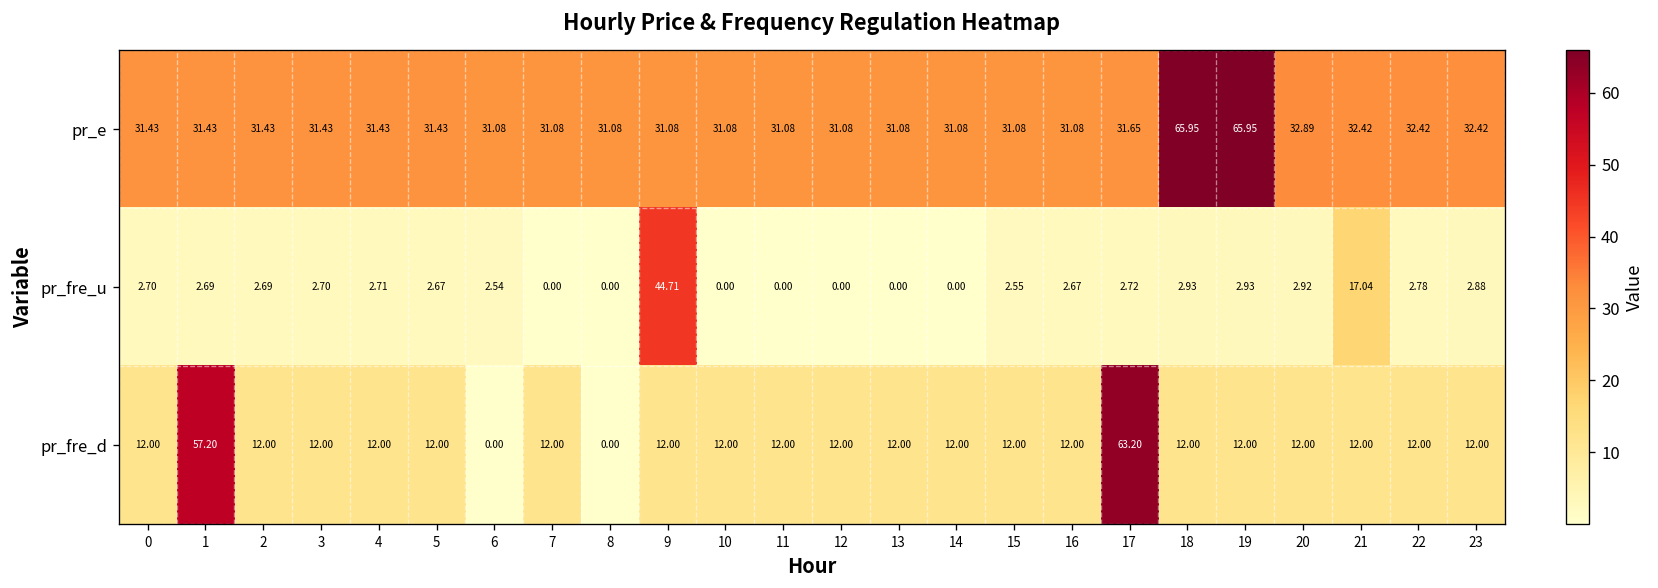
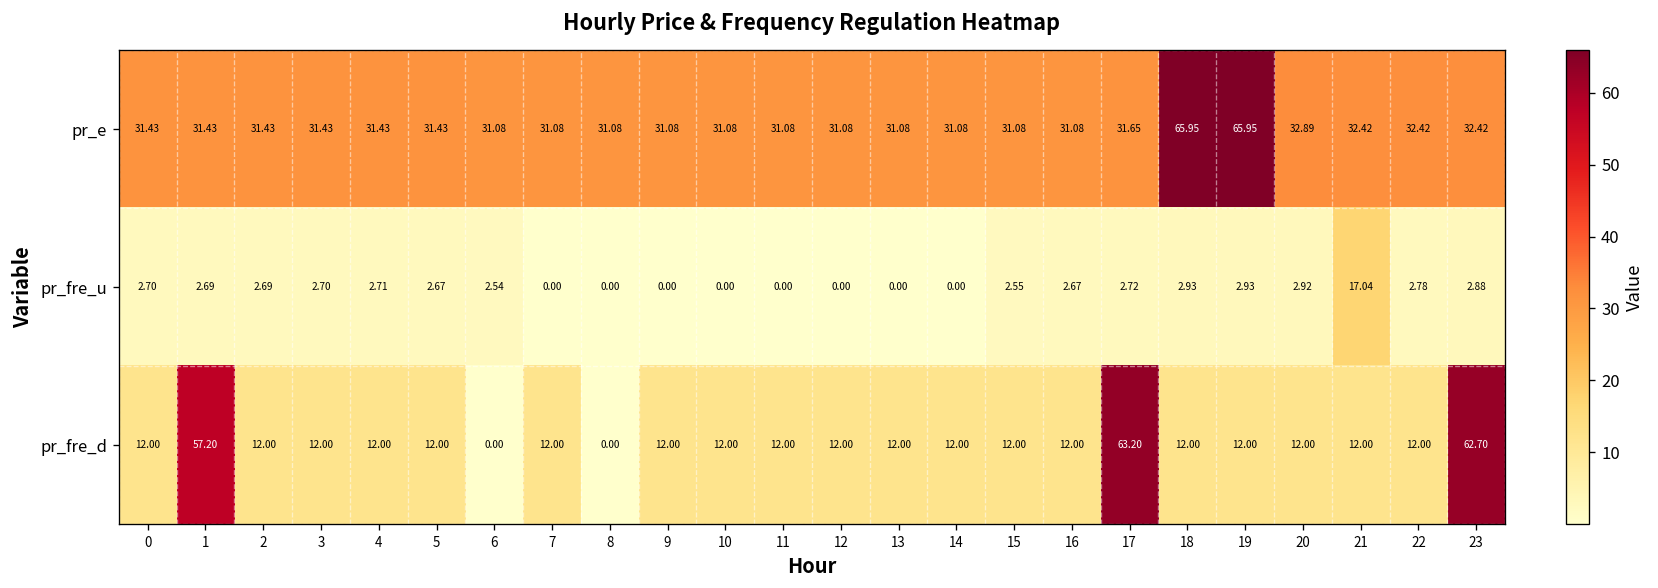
  {
    "pr_e": {
      "0": 31.43,
      "1": 31.43,
      "2": 31.43,
      "3": 31.43,
      "4": 31.43,
      "5": 31.43,
      "6": 31.08,
      "7": 31.08,
      "8": 31.08,
      "9": 31.08,
      "10": 31.08,
      "11": 31.08,
      "12": 31.08,
      "13": 31.08,
      "14": 31.08,
      "15": 31.08,
      "16": 31.08,
      "17": 31.65,
      "18": 65.95,
      "19": 65.95,
      "20": 32.89,
      "21": 32.42,
      "22": 32.42,
      "23": 32.42
    },
    "pr_fre_u": {
      "0": 2.70,
      "1": 2.69,
      "2": 2.69,
      "3": 2.70,
      "4": 2.71,
      "5": 2.67,
      "6": 2.54,
      "7": 0.00,
      "8": 0.00,
-     "9": 44.71,
+     "9": 0.00,
      "10": 0.00,
      "11": 0.00,
      "12": 0.00,
      "13": 0.00,
      "14": 0.00,
      "15": 2.55,
      "16": 2.67,
      "17": 2.72,
      "18": 2.93,
      "19": 2.93,
      "20": 2.92,
      "21": 17.04,
      "22": 2.78,
      "23": 2.88
    },
    "pr_fre_d": {
      "0": 12.00,
      "1": 57.20,
      "2": 12.00,
      "3": 12.00,
      "4": 12.00,
      "5": 12.00,
      "6": 0.00,
      "7": 12.00,
      "8": 0.00,
      "9": 12.00,
      "10": 12.00,
      "11": 12.00,
      "12": 12.00,
      "13": 12.00,
      "14": 12.00,
      "15": 12.00,
      "16": 12.00,
      "17": 63.20,
      "18": 12.00,
      "19": 12.00,
      "20": 12.00,
      "21": 12.00,
      "22": 12.00,
-     "23": 12.00
+     "23": 62.70
    }
  }
